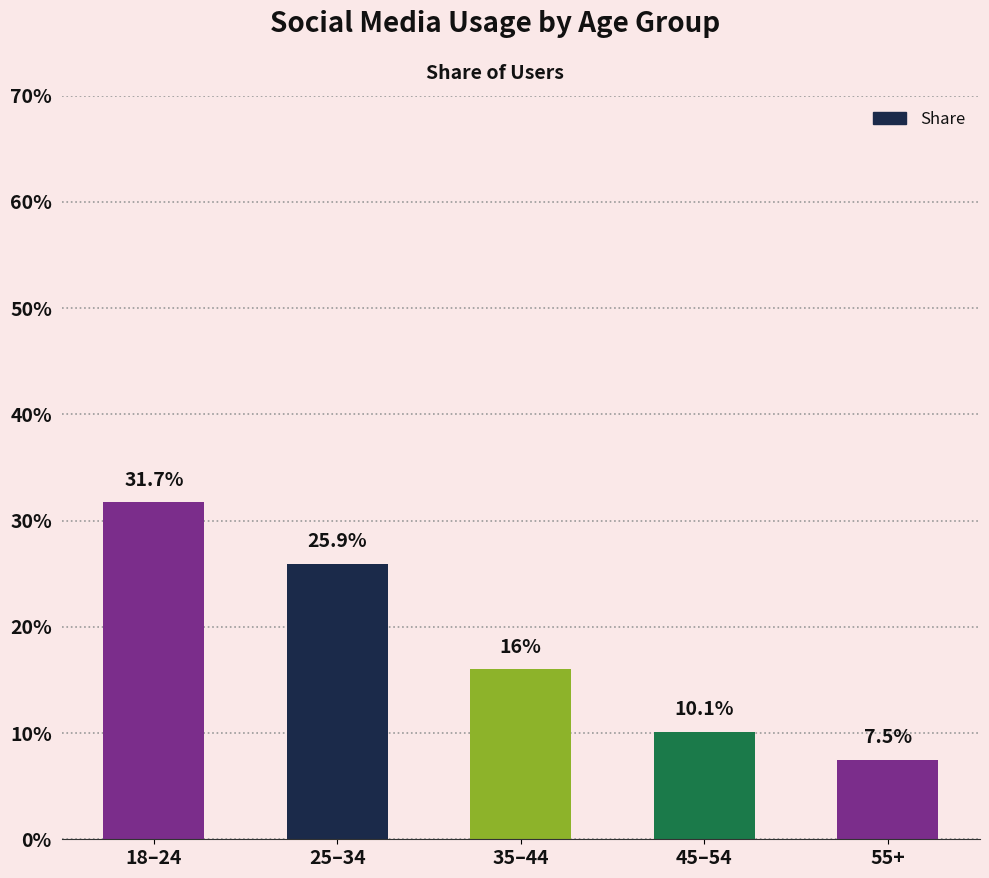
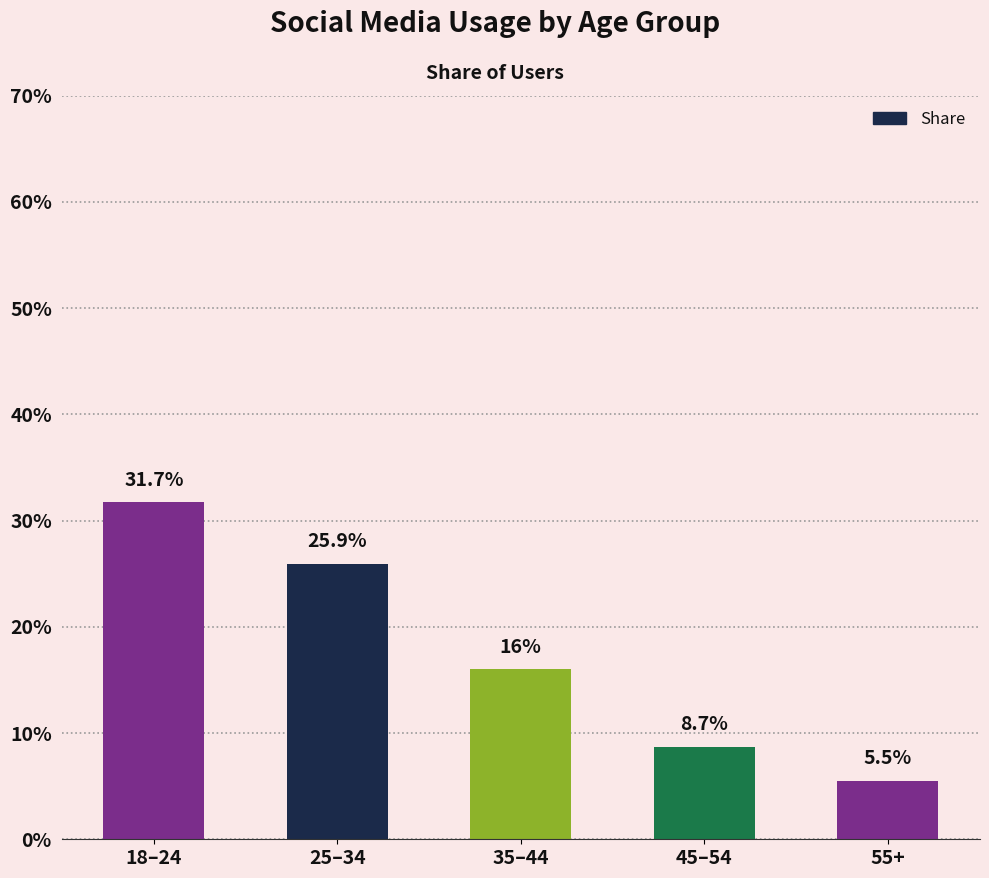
  {
    "18–24": "31.7%",
    "25–34": "25.9%",
    "35–44": "16%",
-   "45–54": "10.1%",
-   "55+": "7.5%"
+   "45–54": "8.7%",
+   "55+": "5.5%"
  }
